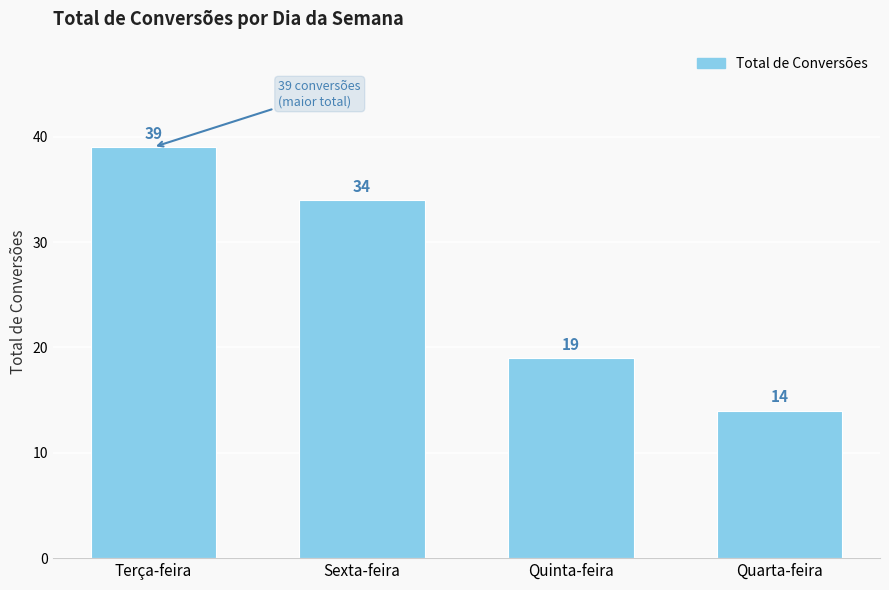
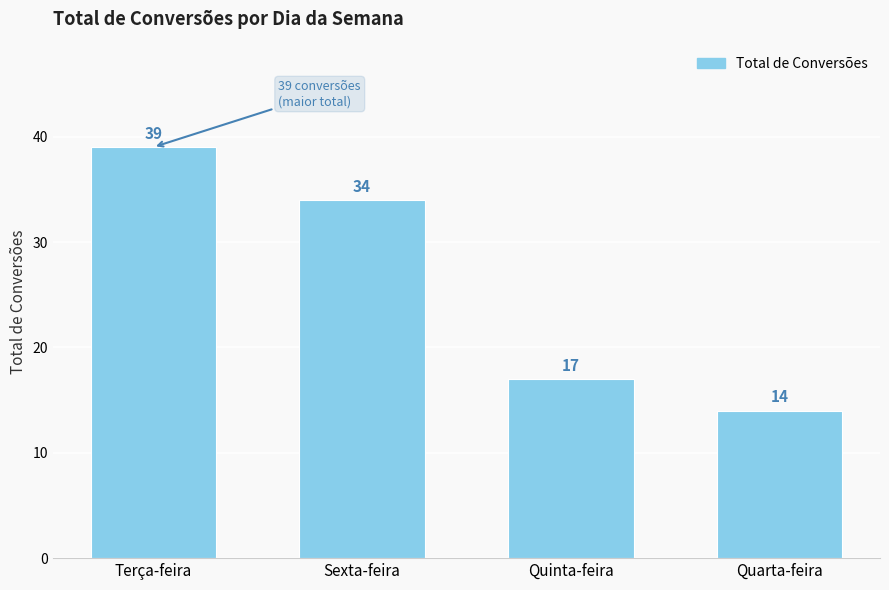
  {
    "Sexta-feira": 34,
-   "Quinta-feira": 19,
+   "Quinta-feira": 17,
    "Quarta-feira": 14
  }
